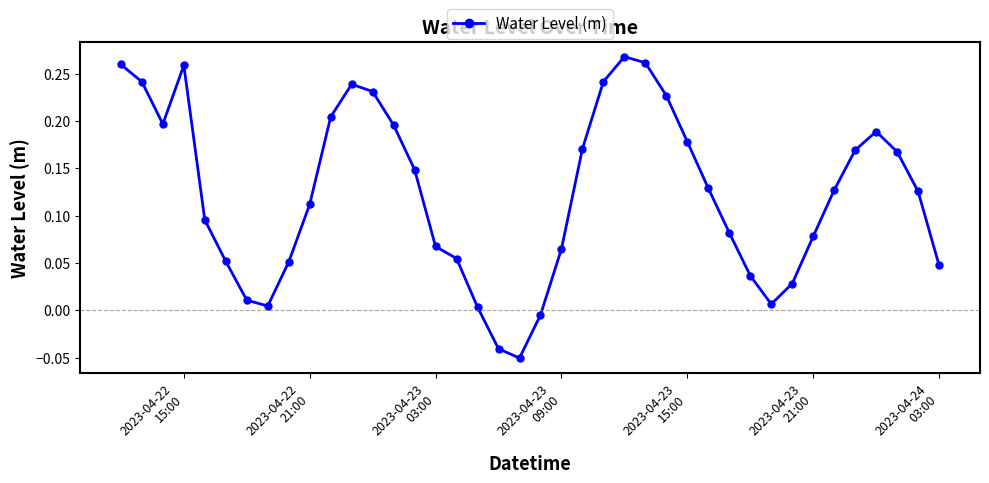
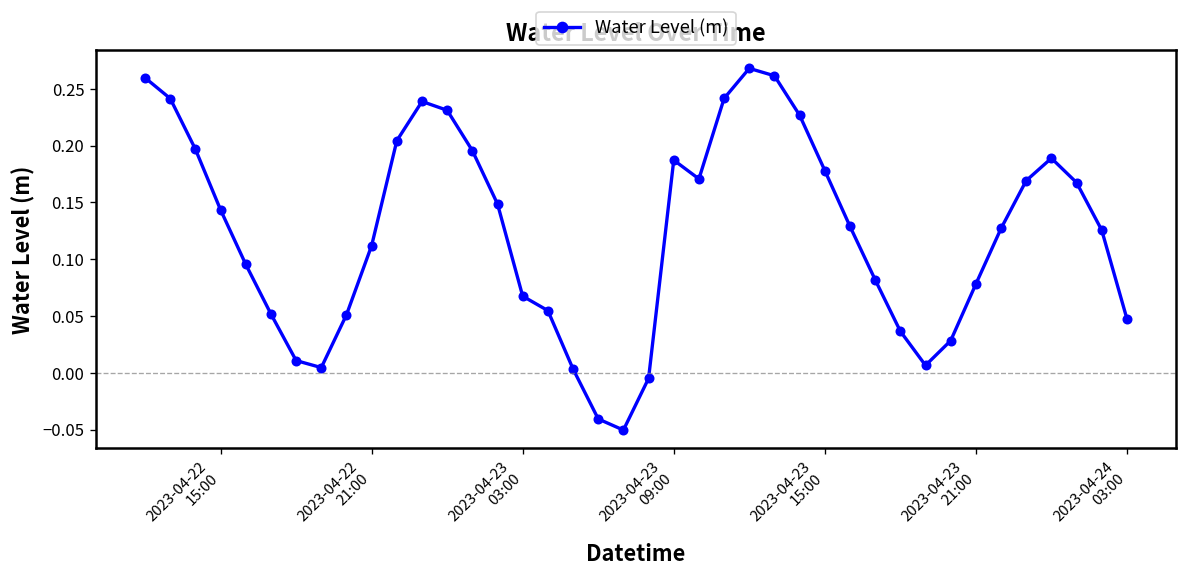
  {
-   "2023-04-22 15:00": 0.26,
+   "2023-04-22 15:00": 0.14,
    "2023-04-22 21:00": 0.11,
    "2023-04-23 03:00": 0.07,
-   "2023-04-23 09:00": 0.06,
+   "2023-04-23 09:00": 0.19,
    "2023-04-23 15:00": 0.18,
    "2023-04-23 21:00": 0.08,
    "2023-04-24 03:00": 0.05
  }
